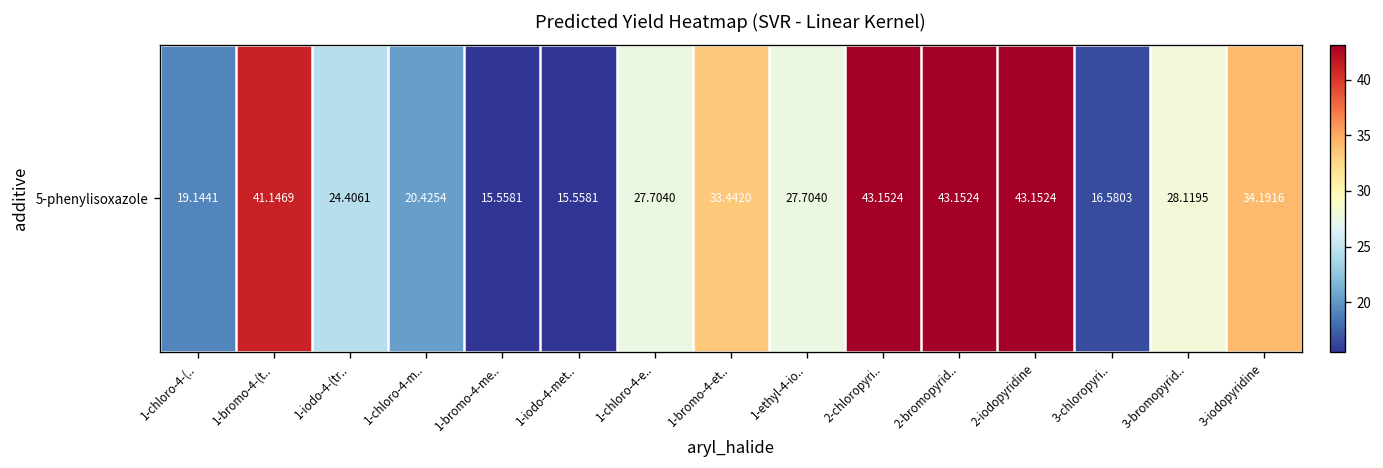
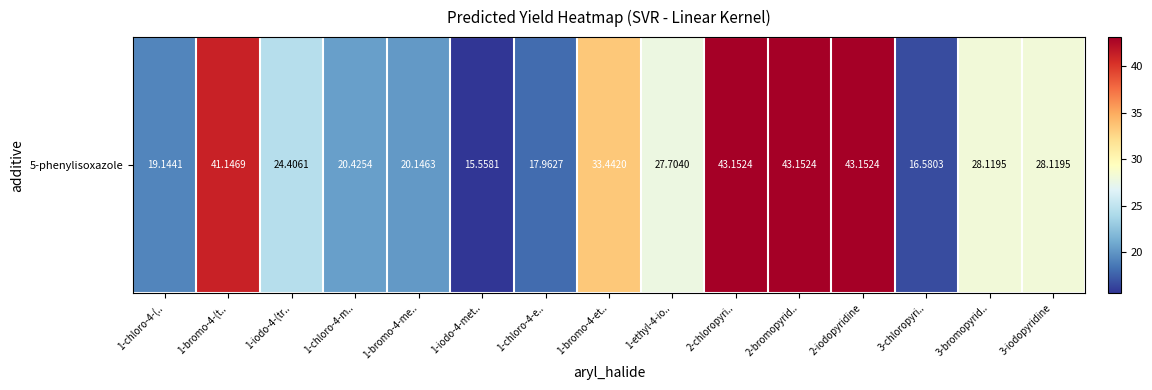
  {
    "5-phenylisoxazole": {
      "1-chloro-4-(..": 19.1441,
      "1-bromo-4-(t..": 41.1469,
      "1-iodo-4-(tr..": 24.4061,
      "1-chloro-4-m..": 20.4254,
-     "1-bromo-4-me..": 15.5581,
+     "1-bromo-4-me..": 20.1463,
      "1-iodo-4-met..": 15.5581,
-     "1-chloro-4-e..": 27.7040,
+     "1-chloro-4-e..": 17.9627,
      "1-bromo-4-et..": 33.4420,
      "1-ethyl-4-io..": 27.7040,
      "2-chloropyri..": 43.1524,
      "2-bromopyrid..": 43.1524,
      "2-iodopyridine": 43.1524,
      "3-chloropyri..": 16.5803,
      "3-bromopyrid..": 28.1195,
-     "3-iodopyridine": 34.1916
+     "3-iodopyridine": 28.1195
    }
  }
